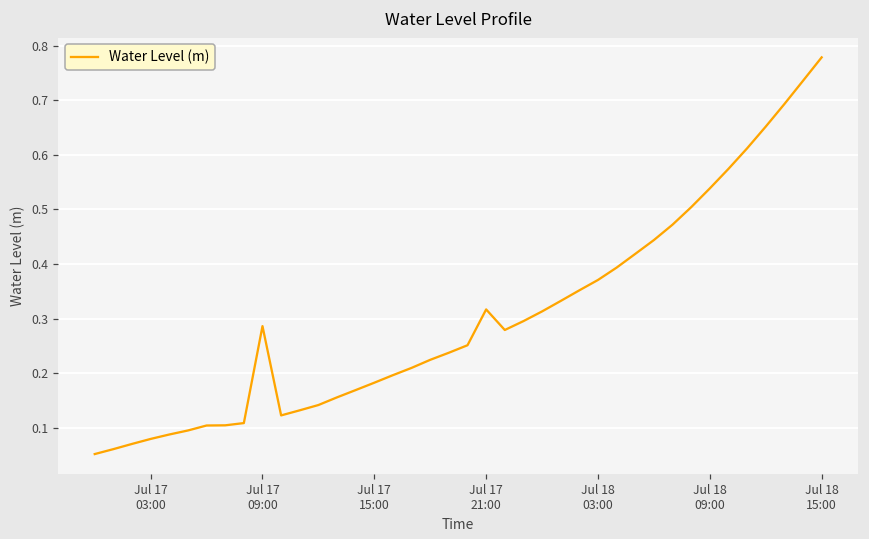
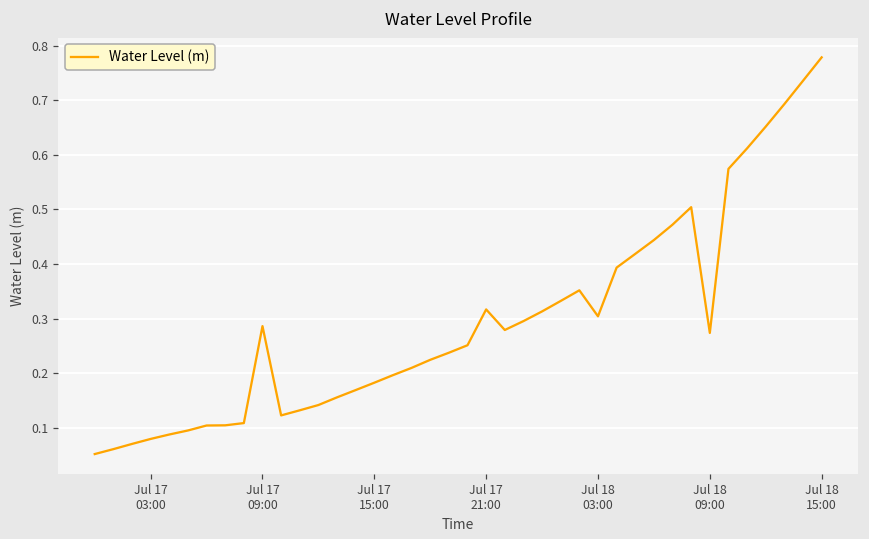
  {
    "Jul 17 03:00": 0.08,
    "Jul 17 09:00": 0.29,
    "Jul 17 15:00": 0.18,
    "Jul 17 21:00": 0.32,
-   "Jul 18 03:00": 0.37,
-   "Jul 18 09:00": 0.54,
+   "Jul 18 03:00": 0.30,
+   "Jul 18 09:00": 0.27,
    "Jul 18 15:00": 0.78
  }
